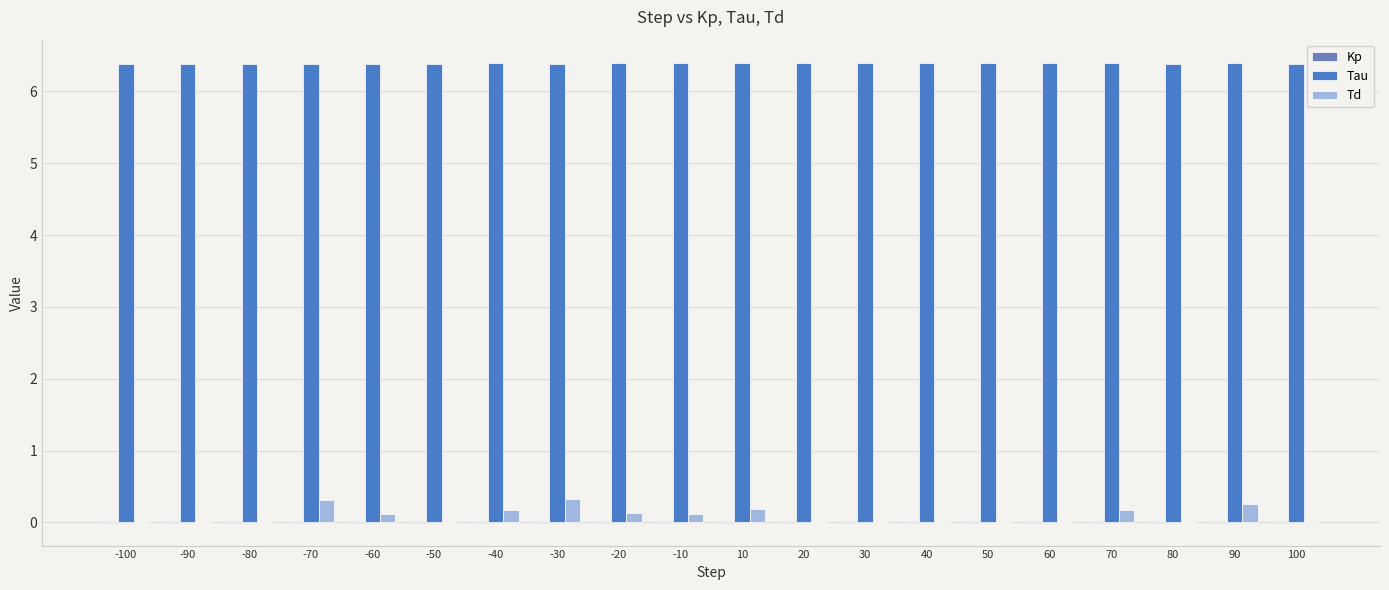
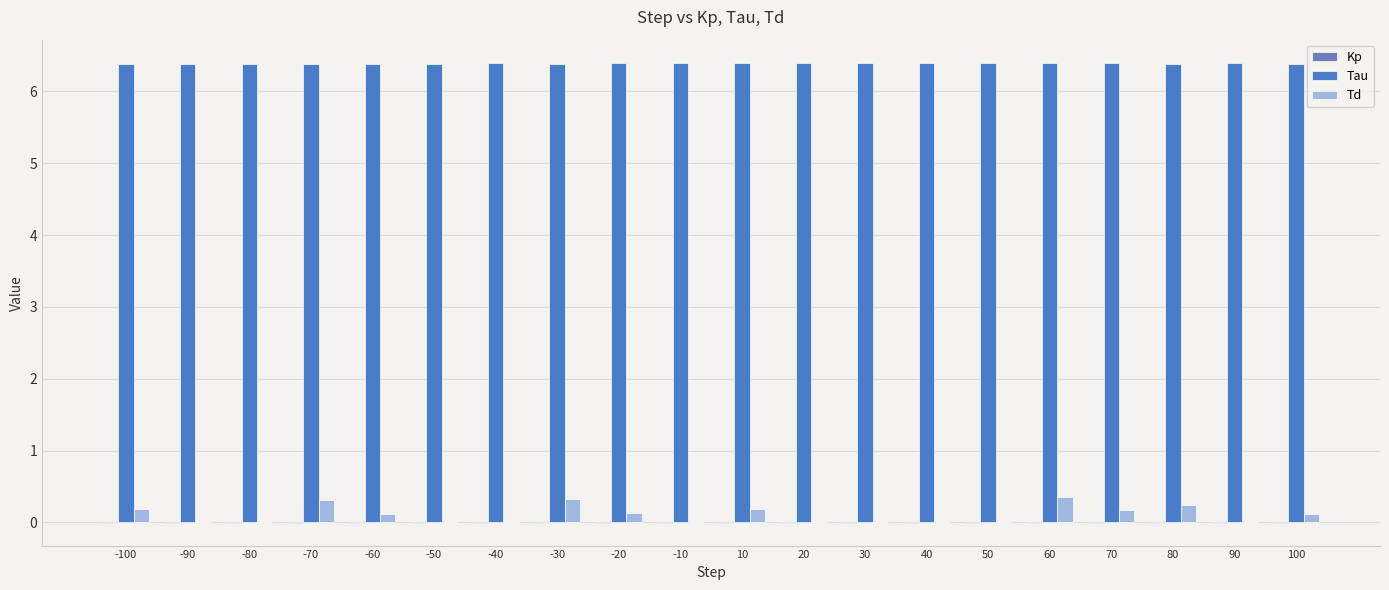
  {
    "Td": {
-     "-100": 0.0,
+     "-100": 0.2,
      "-70": 0.3,
      "-60": 0.1,
-     "-40": 0.2,
+     "-40": 0.0,
      "-30": 0.3,
      "-20": 0.1,
-     "-10": 0.1,
+     "-10": 0.0,
      "10": 0.2,
-     "60": 0.0,
+     "60": 0.4,
      "70": 0.2,
-     "80": 0.0,
-     "90": 0.3,
-     "100": 0.0
+     "80": 0.2,
+     "90": 0.0,
+     "100": 0.1
    }
  }
